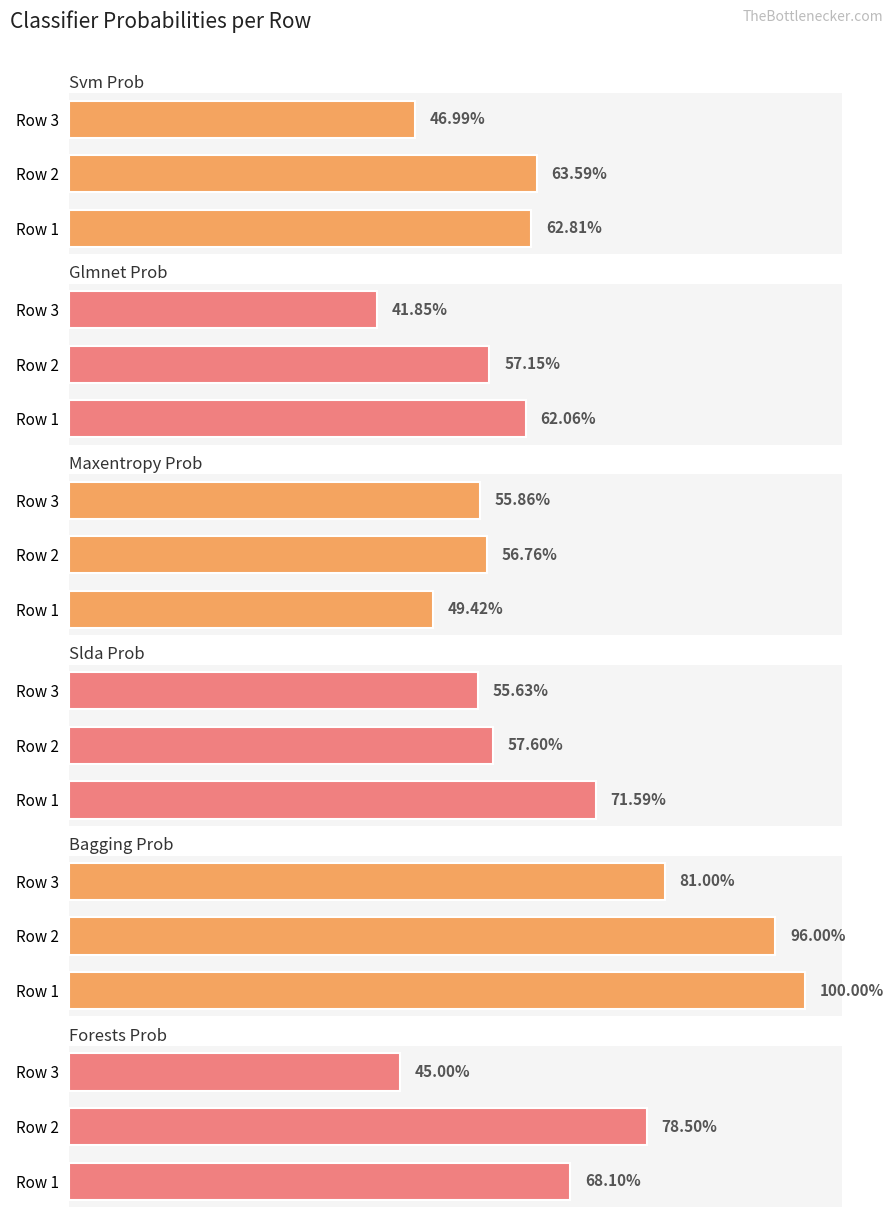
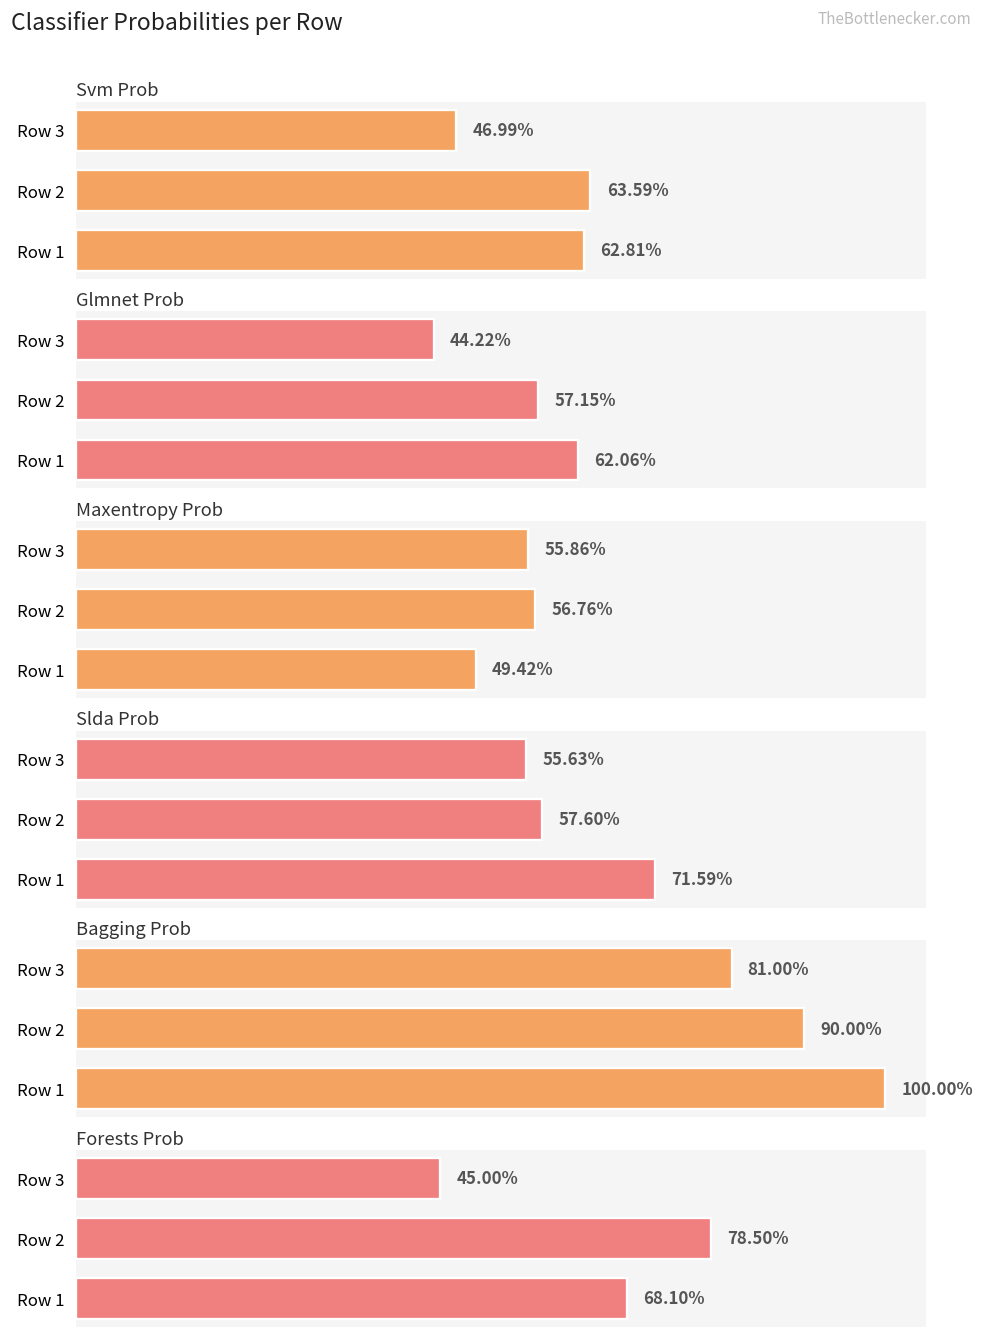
  {
    "Svm Prob": {
      "Row 3": "46.99%",
      "Row 2": "63.59%",
      "Row 1": "62.81%"
    },
    "Glmnet Prob": {
-     "Row 3": "41.85%",
+     "Row 3": "44.22%",
      "Row 2": "57.15%",
      "Row 1": "62.06%"
    },
    "Maxentropy Prob": {
      "Row 3": "55.86%",
      "Row 2": "56.76%",
      "Row 1": "49.42%"
    },
    "Slda Prob": {
      "Row 3": "55.63%",
      "Row 2": "57.60%",
      "Row 1": "71.59%"
    },
    "Bagging Prob": {
      "Row 3": "81.00%",
-     "Row 2": "96.00%",
+     "Row 2": "90.00%",
      "Row 1": "100.00%"
    },
    "Forests Prob": {
      "Row 3": "45.00%",
      "Row 2": "78.50%",
      "Row 1": "68.10%"
    }
  }
